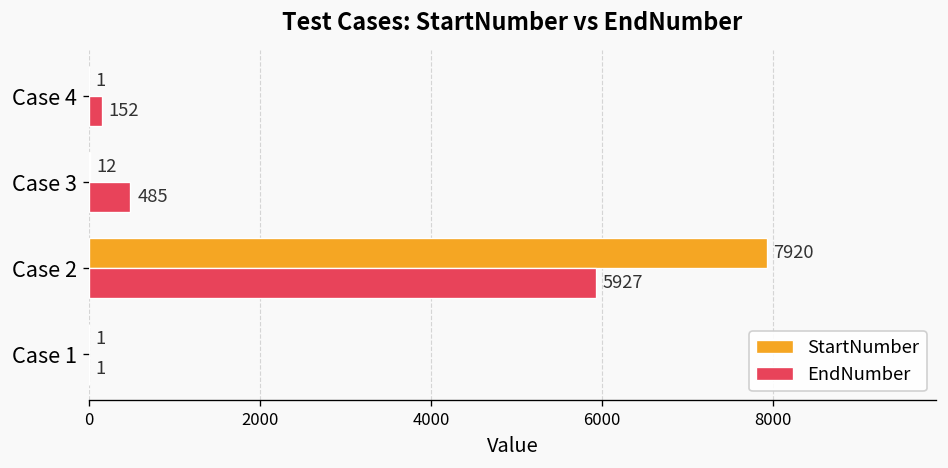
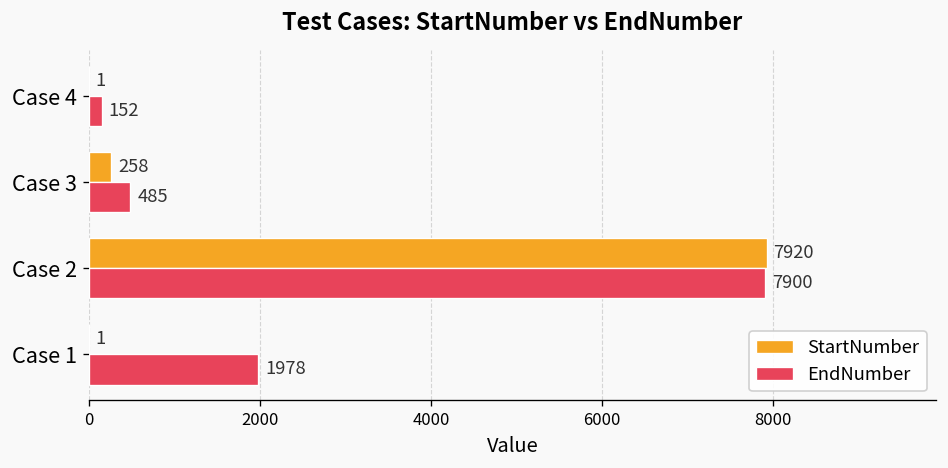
  {
    "StartNumber": {
      "Case 4": 1,
-     "Case 3": 12,
+     "Case 3": 258,
      "Case 2": 7920,
      "Case 1": 1
    },
    "EndNumber": {
      "Case 4": 152,
      "Case 3": 485,
-     "Case 2": 5927,
-     "Case 1": 1
+     "Case 2": 7900,
+     "Case 1": 1978
    }
  }
